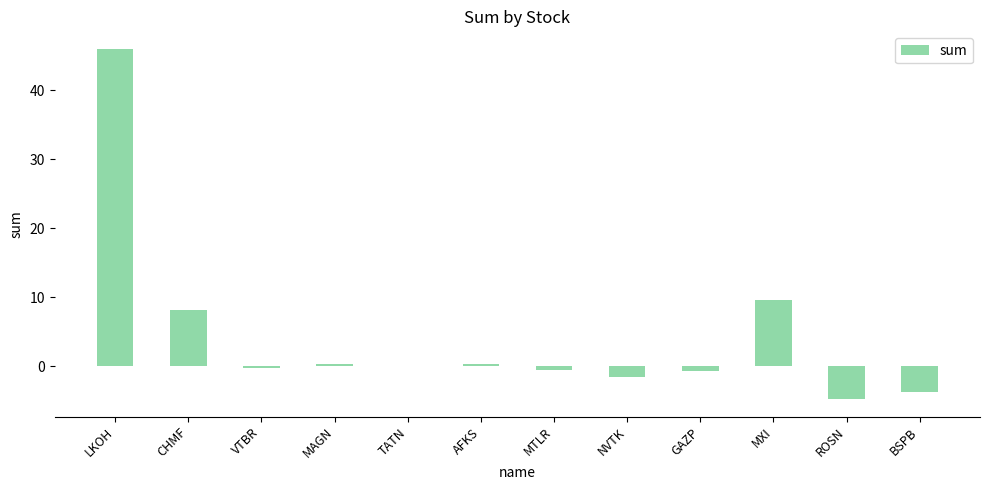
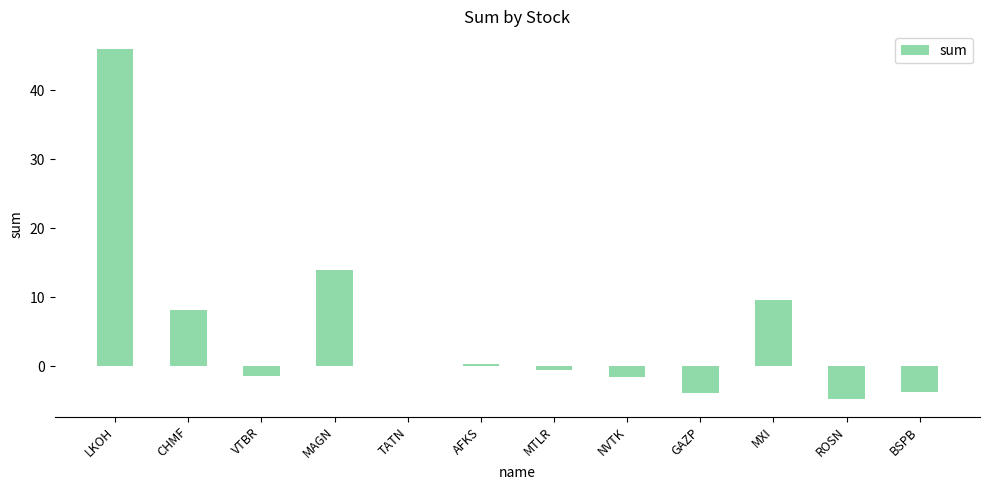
  {
    "LKOH": 46,
    "CHMF": 8,
-   "VTBR": 0,
-   "MAGN": 0,
+   "VTBR": -1,
+   "MAGN": 14,
    "TATN": 0,
    "MTLR": -1,
    "NVTK": -2,
-   "GAZP": -1,
+   "GAZP": -4,
    "MXI": 10,
    "ROSN": -5,
    "BSPB": -4
  }
